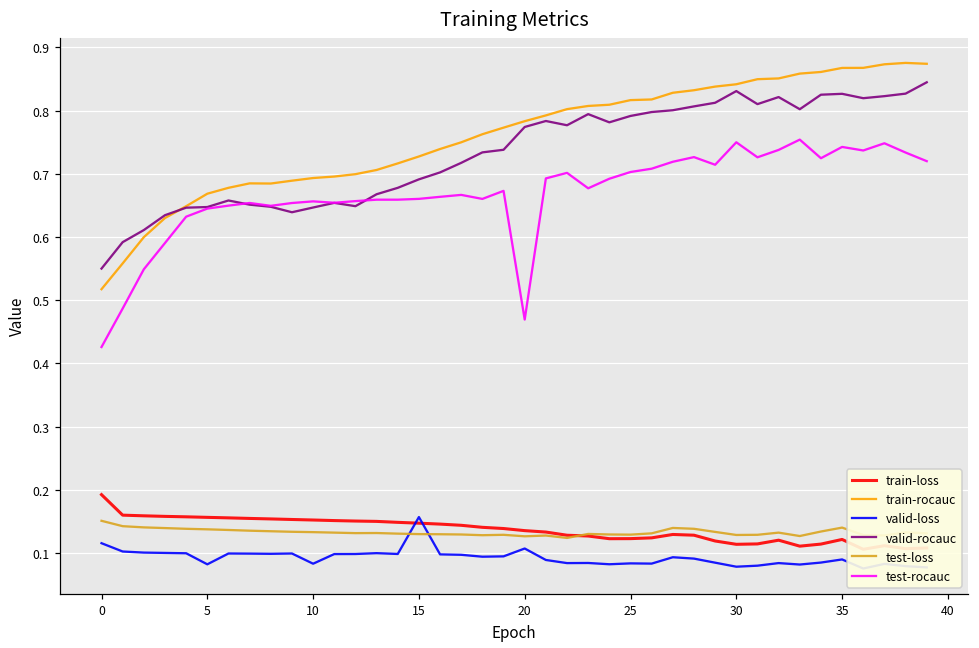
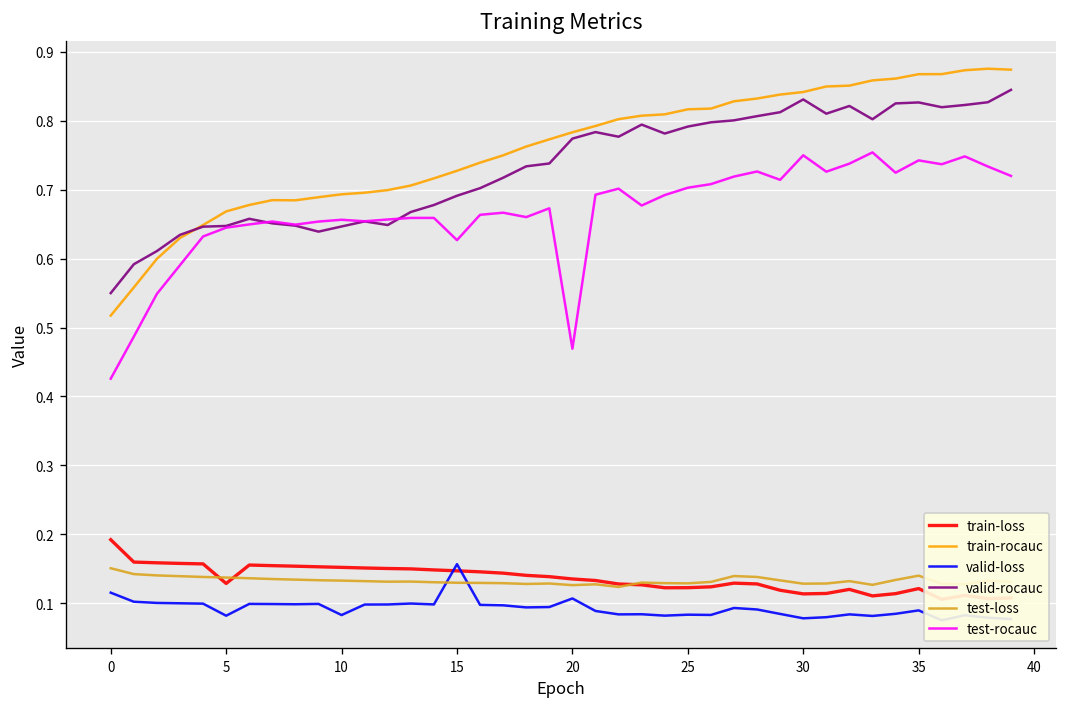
  {
    "train-loss": {
      "0": 0.19,
-     "5": 0.16,
+     "5": 0.13,
      "10": 0.15,
      "15": 0.15,
      "20": 0.14,
      "25": 0.12,
      "30": 0.11,
      "35": 0.12
    },
    "valid-loss": {
      "0": 0.12,
      "5": 0.08,
      "10": 0.08,
      "15": 0.16,
      "20": 0.11,
      "25": 0.08,
      "30": 0.08,
      "35": 0.09
    },
    "valid-rocauc": {
      "0": 0.55,
      "10": 0.65,
      "15": 0.69,
      "20": 0.77,
      "25": 0.79,
      "30": 0.83,
      "35": 0.83
    },
    "test-rocauc": {
      "0": 0.43,
      "10": 0.66,
-     "15": 0.66,
+     "15": 0.63,
      "20": 0.47,
      "25": 0.70,
      "30": 0.75,
      "35": 0.74
    }
  }
